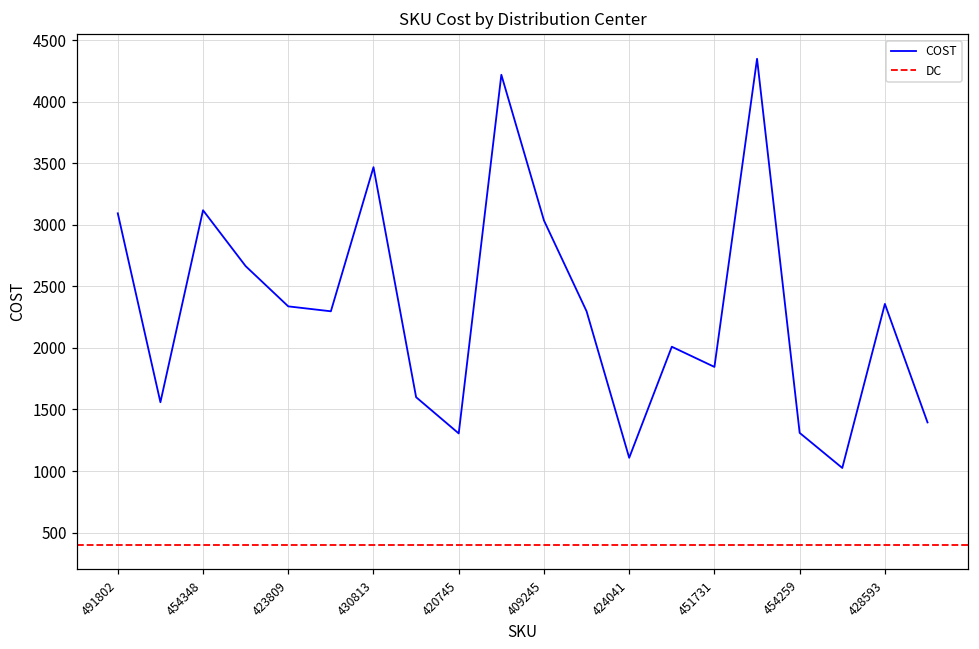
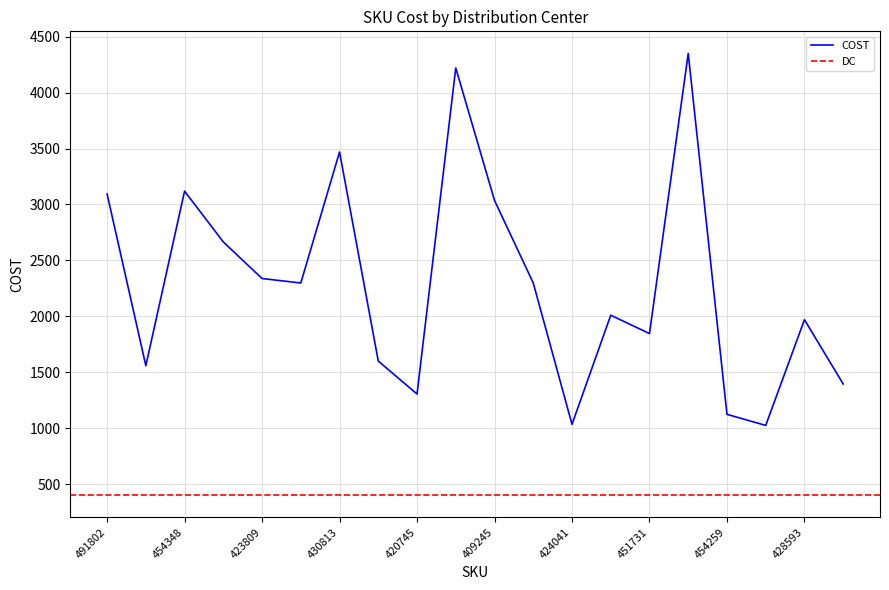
  {
    "491802": 3090,
    "454348": 3120,
    "423809": 2340,
    "430813": 3470,
    "420745": 1310,
    "409245": 3040,
-   "424041": 1110,
+   "424041": 1030,
    "451731": 1850,
-   "454259": 1310,
-   "428593": 2360
+   "454259": 1120,
+   "428593": 1970
  }
